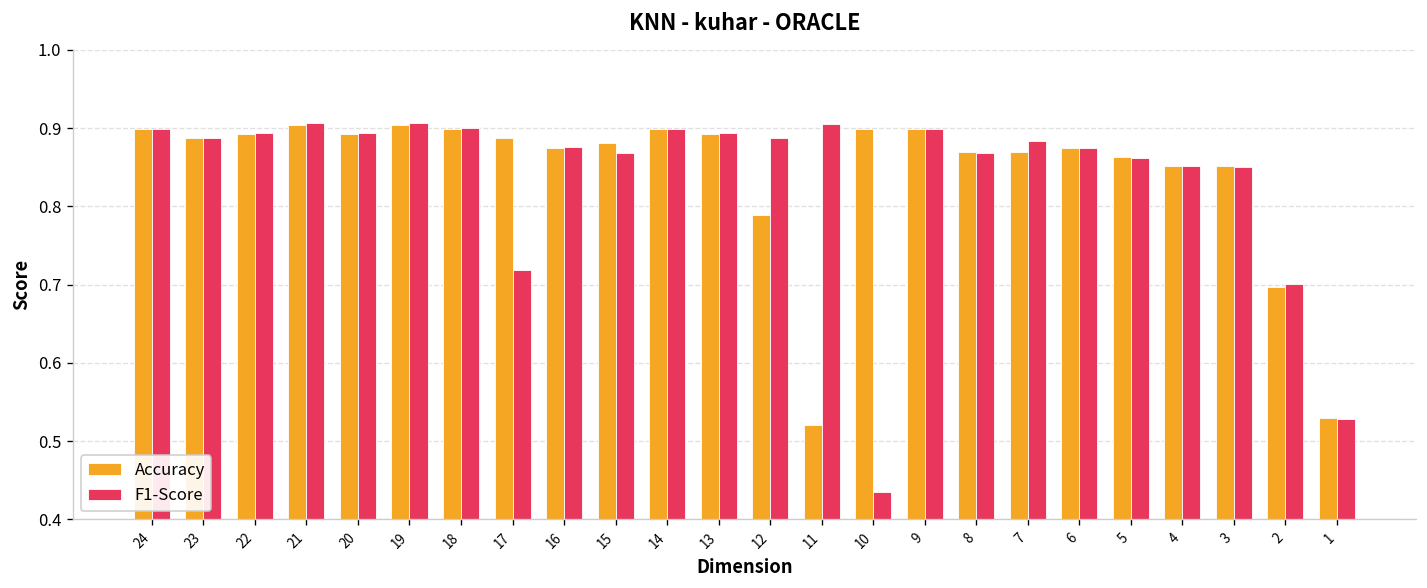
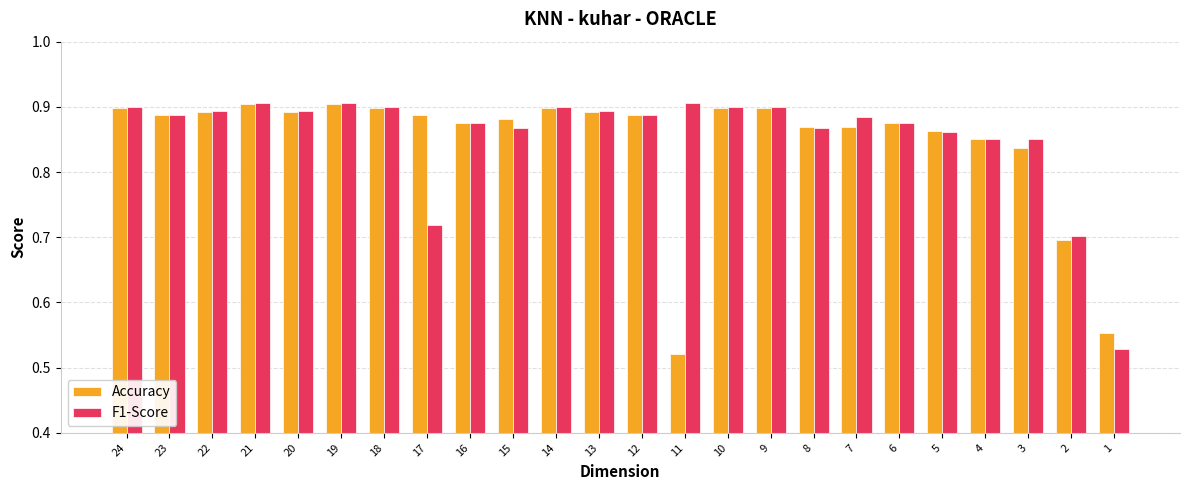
  {
    "Accuracy": {
      "24": 0.90,
      "23": 0.89,
      "22": 0.89,
      "21": 0.90,
      "20": 0.89,
      "19": 0.90,
      "18": 0.90,
      "17": 0.89,
      "16": 0.88,
      "15": 0.88,
      "14": 0.90,
      "13": 0.89,
-     "12": 0.79,
+     "12": 0.89,
      "11": 0.52,
      "10": 0.90,
      "9": 0.90,
      "8": 0.87,
      "7": 0.87,
      "6": 0.88,
      "5": 0.86,
      "4": 0.85,
-     "3": 0.85,
+     "3": 0.84,
      "2": 0.70,
-     "1": 0.53
+     "1": 0.55
    },
    "F1-Score": {
      "24": 0.90,
      "23": 0.89,
      "22": 0.89,
      "21": 0.91,
      "20": 0.89,
      "19": 0.91,
      "18": 0.90,
      "17": 0.72,
      "16": 0.88,
      "15": 0.87,
      "14": 0.90,
      "13": 0.89,
      "12": 0.89,
      "11": 0.91,
-     "10": 0.44,
+     "10": 0.90,
      "9": 0.90,
      "8": 0.87,
      "7": 0.88,
      "6": 0.87,
      "5": 0.86,
      "4": 0.85,
      "3": 0.85,
      "2": 0.70,
      "1": 0.53
    }
  }
